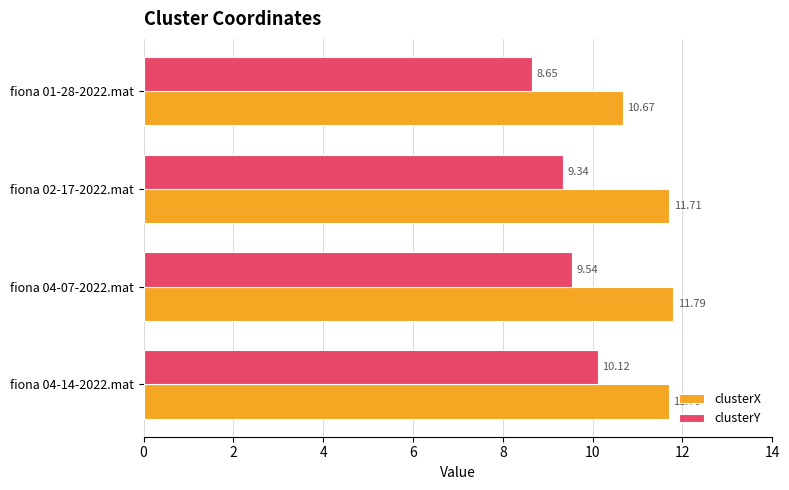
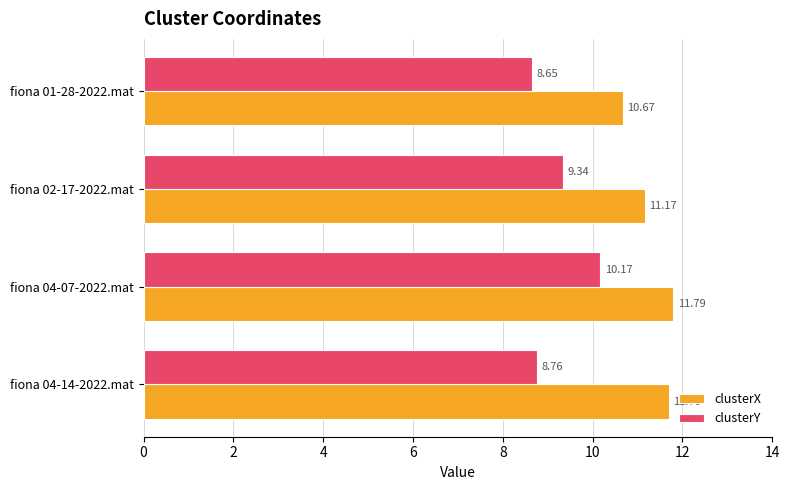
  {
    "clusterX": {
      "fiona 01-28-2022.mat": 10.67,
-     "fiona 02-17-2022.mat": 11.71,
+     "fiona 02-17-2022.mat": 11.17,
      "fiona 04-07-2022.mat": 11.79,
      "fiona 04-14-2022.mat": 11.70
    },
    "clusterY": {
      "fiona 01-28-2022.mat": 8.65,
      "fiona 02-17-2022.mat": 9.34,
-     "fiona 04-07-2022.mat": 9.54,
-     "fiona 04-14-2022.mat": 10.12
+     "fiona 04-07-2022.mat": 10.17,
+     "fiona 04-14-2022.mat": 8.76
    }
  }
